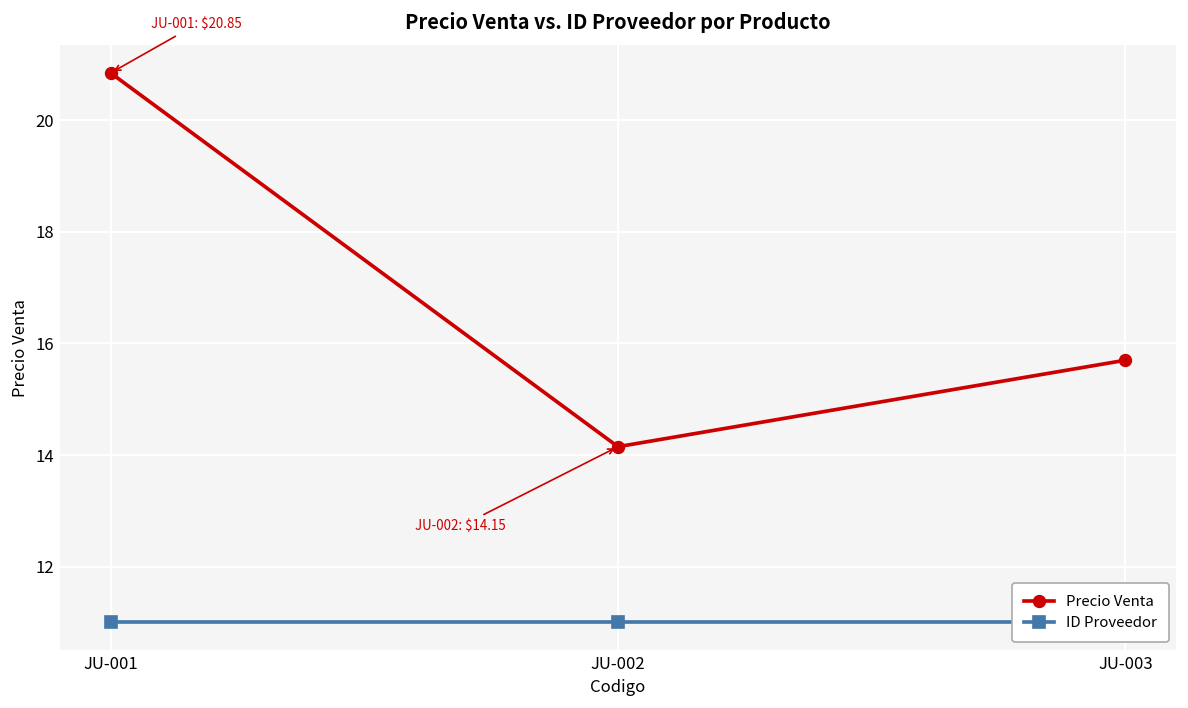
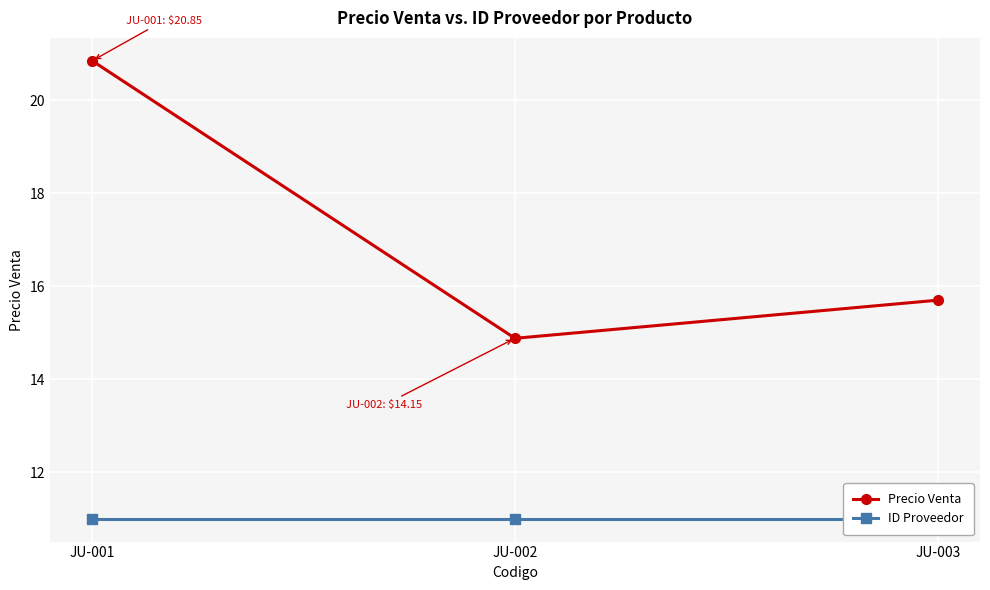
  {
    "Precio Venta": {
-     "JU-002": 14.2,
+     "JU-002": 14.9,
      "JU-003": 15.7
    },
    "ID Proveedor": {
      "JU-001": 11.0,
      "JU-002": 11.0
    }
  }
